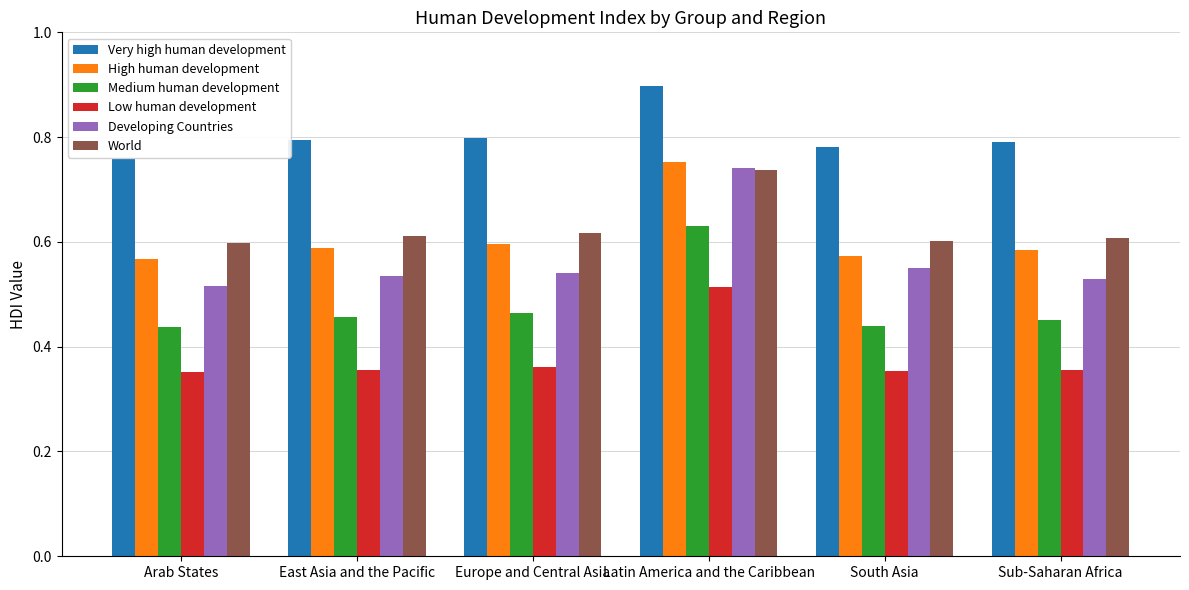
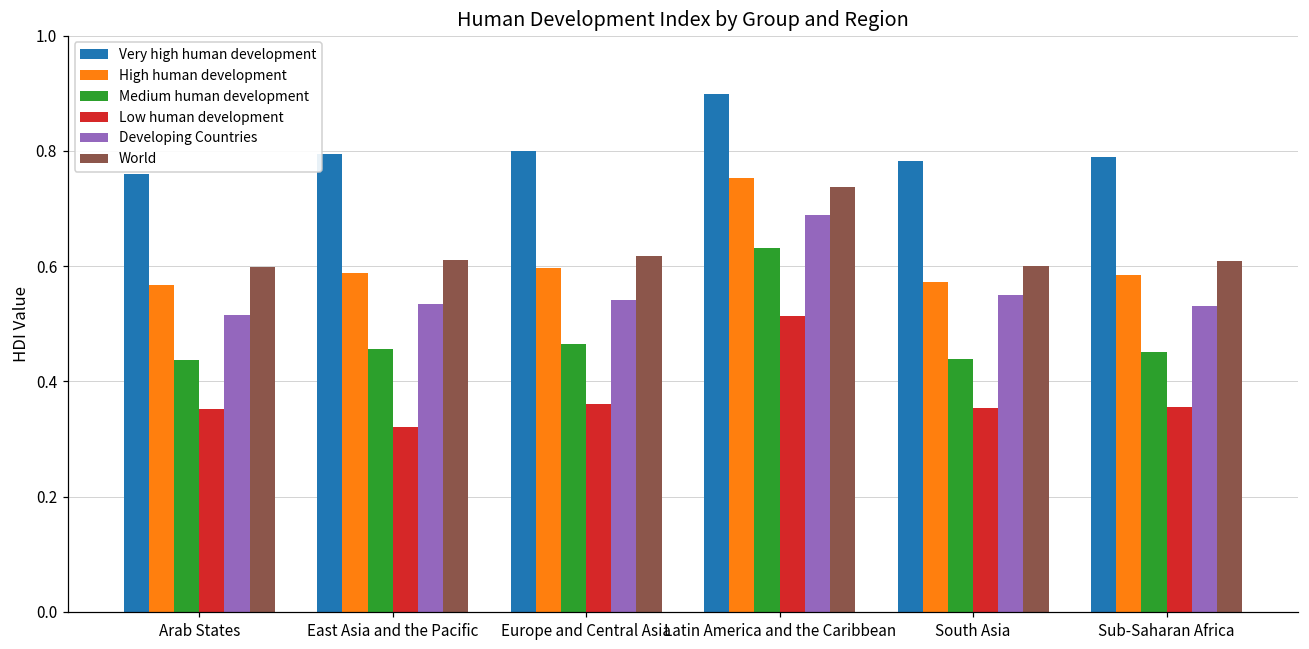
  {
    "Very high human development": {
      "Arab States": 0.76,
      "East Asia and the Pacific": 0.80,
      "Europe and Central Asia": 0.80,
      "Latin America and the Caribbean": 0.90,
      "South Asia": 0.78,
      "Sub-Saharan Africa": 0.79
    },
    "High human development": {
      "Arab States": 0.57,
      "East Asia and the Pacific": 0.59,
      "Europe and Central Asia": 0.60,
      "Latin America and the Caribbean": 0.75,
      "South Asia": 0.57,
      "Sub-Saharan Africa": 0.58
    },
    "Medium human development": {
      "Arab States": 0.44,
      "East Asia and the Pacific": 0.46,
      "Europe and Central Asia": 0.46,
      "Latin America and the Caribbean": 0.63,
      "South Asia": 0.44,
      "Sub-Saharan Africa": 0.45
    },
    "Low human development": {
      "Arab States": 0.35,
-     "East Asia and the Pacific": 0.36,
+     "East Asia and the Pacific": 0.32,
      "Europe and Central Asia": 0.36,
      "Latin America and the Caribbean": 0.51,
      "South Asia": 0.35,
      "Sub-Saharan Africa": 0.36
    },
    "Developing Countries": {
      "Arab States": 0.52,
      "East Asia and the Pacific": 0.53,
      "Europe and Central Asia": 0.54,
-     "Latin America and the Caribbean": 0.74,
+     "Latin America and the Caribbean": 0.69,
      "South Asia": 0.55,
      "Sub-Saharan Africa": 0.53
    },
    "World": {
      "Arab States": 0.60,
      "East Asia and the Pacific": 0.61,
      "Europe and Central Asia": 0.62,
      "Latin America and the Caribbean": 0.74,
      "South Asia": 0.60,
      "Sub-Saharan Africa": 0.61
    }
  }
